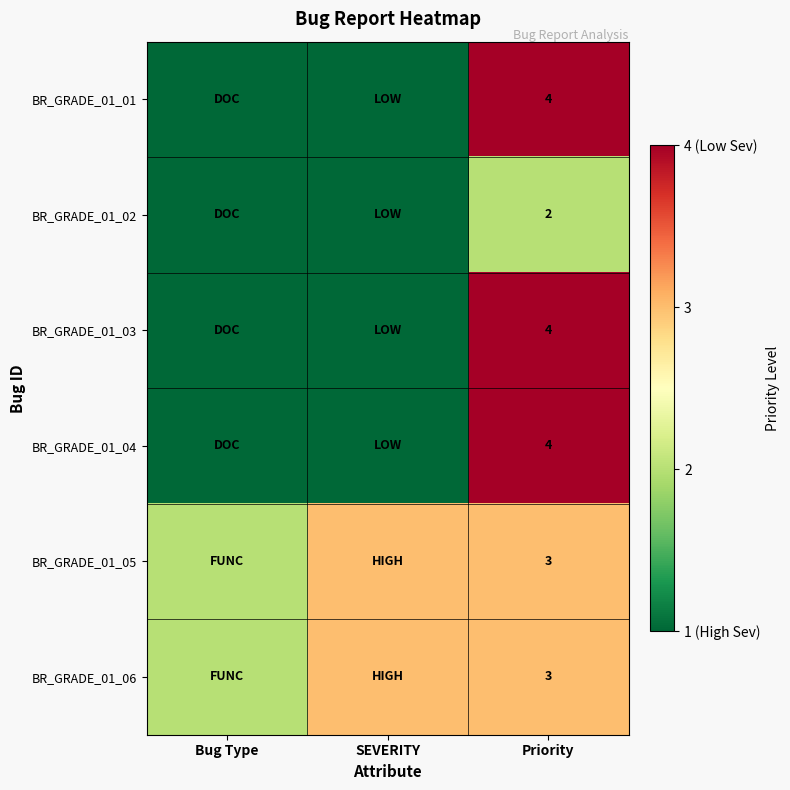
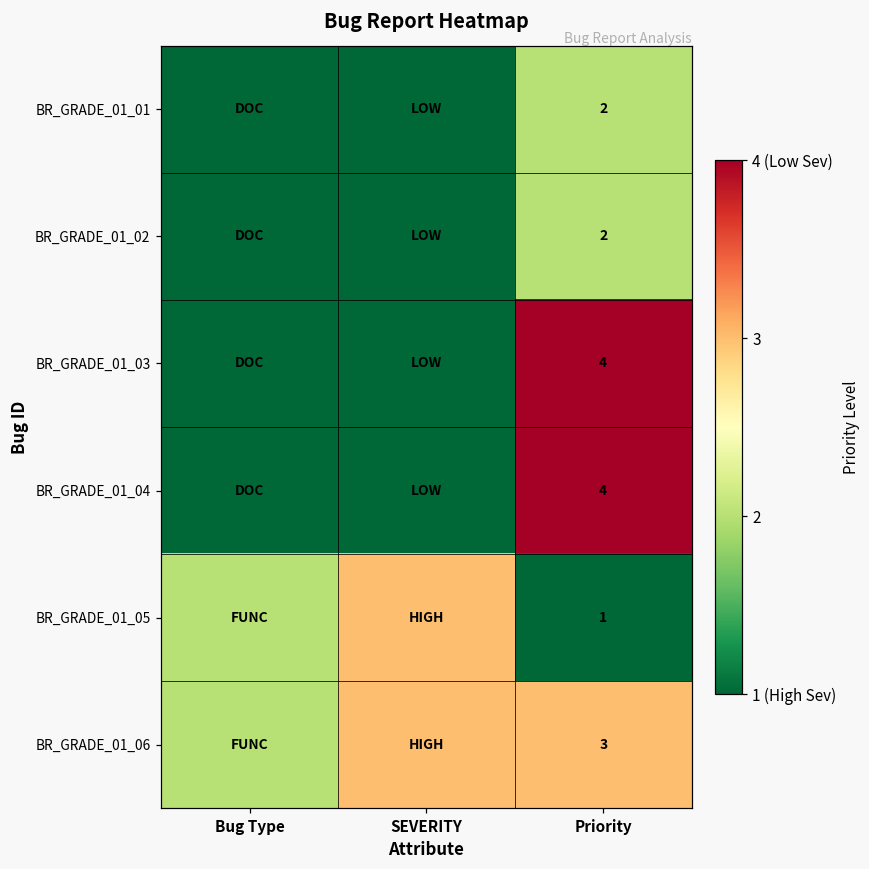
  {
    "BR_GRADE_01_01": {
-     "Priority": 4
+     "Priority": 2
    },
    "BR_GRADE_01_02": {
      "Priority": 2
    },
    "BR_GRADE_01_03": {
      "Priority": 4
    },
    "BR_GRADE_01_04": {
      "Priority": 4
    },
    "BR_GRADE_01_05": {
-     "Priority": 3
+     "Priority": 1
    },
    "BR_GRADE_01_06": {
      "Priority": 3
    }
  }
